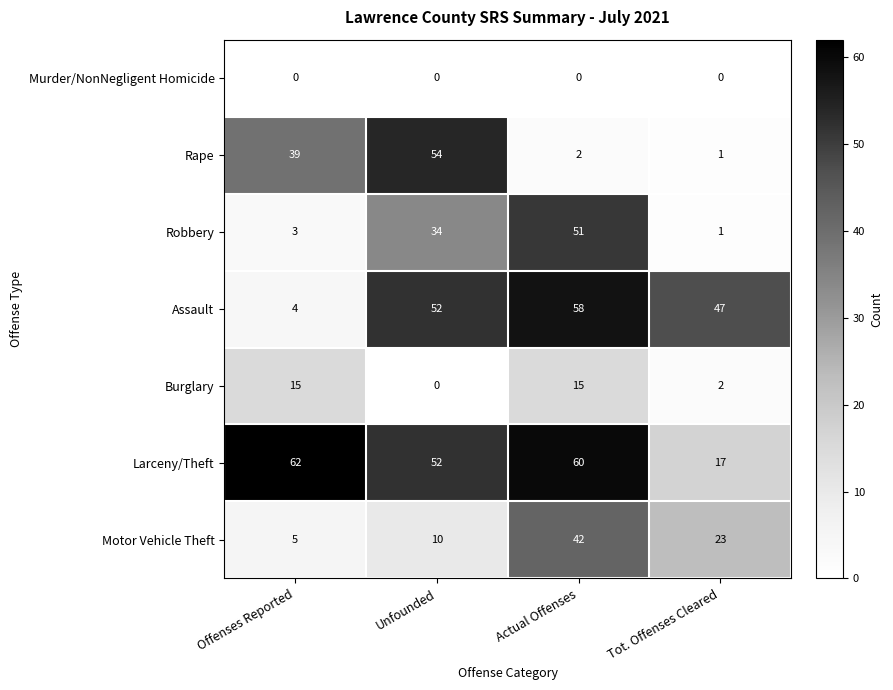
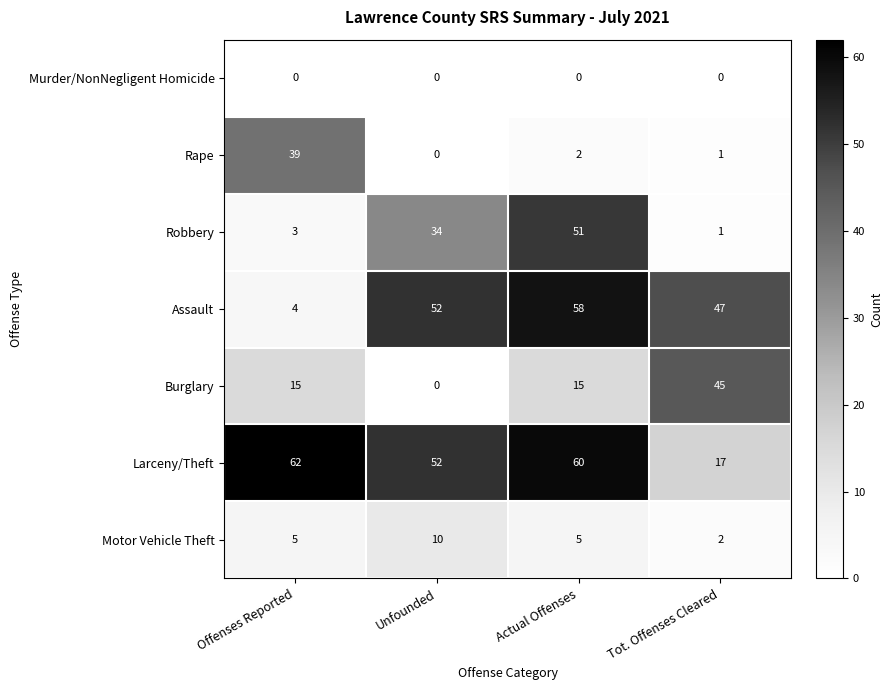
  {
    "Murder/NonNegligent Homicide": {
      "Offenses Reported": 0,
      "Unfounded": 0,
      "Actual Offenses": 0,
      "Tot. Offenses Cleared": 0
    },
    "Rape": {
      "Offenses Reported": 39,
-     "Unfounded": 54,
+     "Unfounded": 0,
      "Actual Offenses": 2,
      "Tot. Offenses Cleared": 1
    },
    "Robbery": {
      "Offenses Reported": 3,
      "Unfounded": 34,
      "Actual Offenses": 51,
      "Tot. Offenses Cleared": 1
    },
    "Assault": {
      "Offenses Reported": 4,
      "Unfounded": 52,
      "Actual Offenses": 58,
      "Tot. Offenses Cleared": 47
    },
    "Burglary": {
      "Offenses Reported": 15,
      "Unfounded": 0,
      "Actual Offenses": 15,
-     "Tot. Offenses Cleared": 2
+     "Tot. Offenses Cleared": 45
    },
    "Larceny/Theft": {
      "Offenses Reported": 62,
      "Unfounded": 52,
      "Actual Offenses": 60,
      "Tot. Offenses Cleared": 17
    },
    "Motor Vehicle Theft": {
      "Offenses Reported": 5,
      "Unfounded": 10,
-     "Actual Offenses": 42,
-     "Tot. Offenses Cleared": 23
+     "Actual Offenses": 5,
+     "Tot. Offenses Cleared": 2
    }
  }
